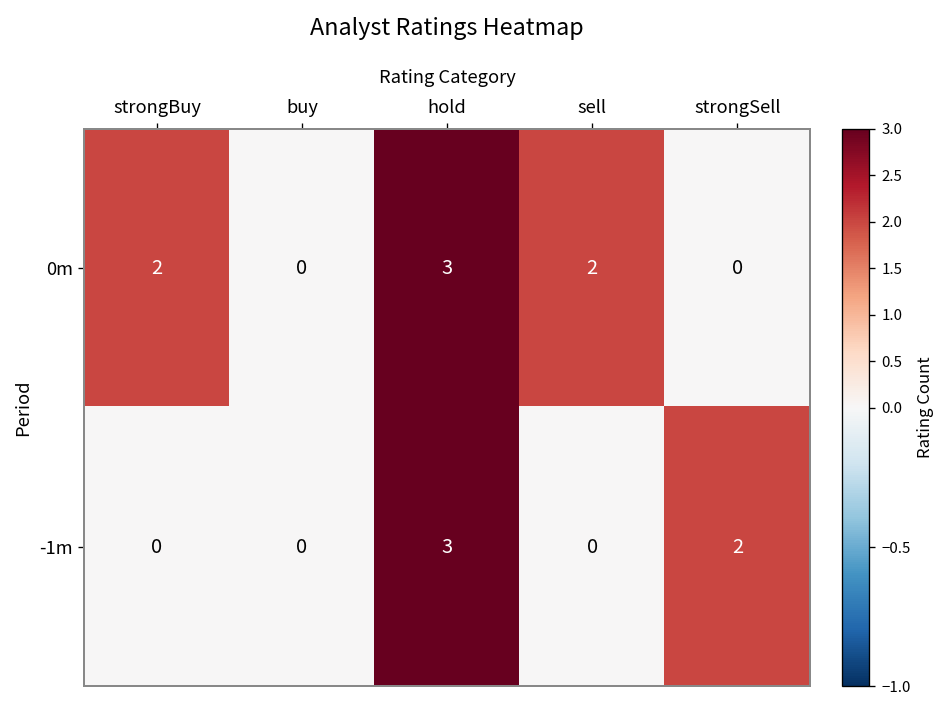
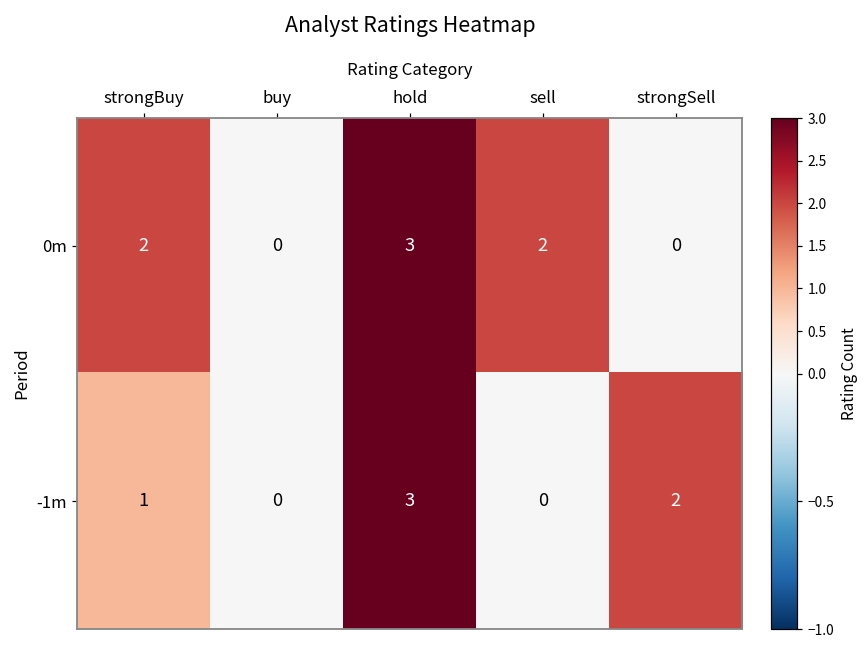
  {
    "0m": {
      "strongBuy": 2,
      "buy": 0,
      "hold": 3,
      "sell": 2,
      "strongSell": 0
    },
    "-1m": {
-     "strongBuy": 0,
+     "strongBuy": 1,
      "buy": 0,
      "hold": 3,
      "sell": 0,
      "strongSell": 2
    }
  }
